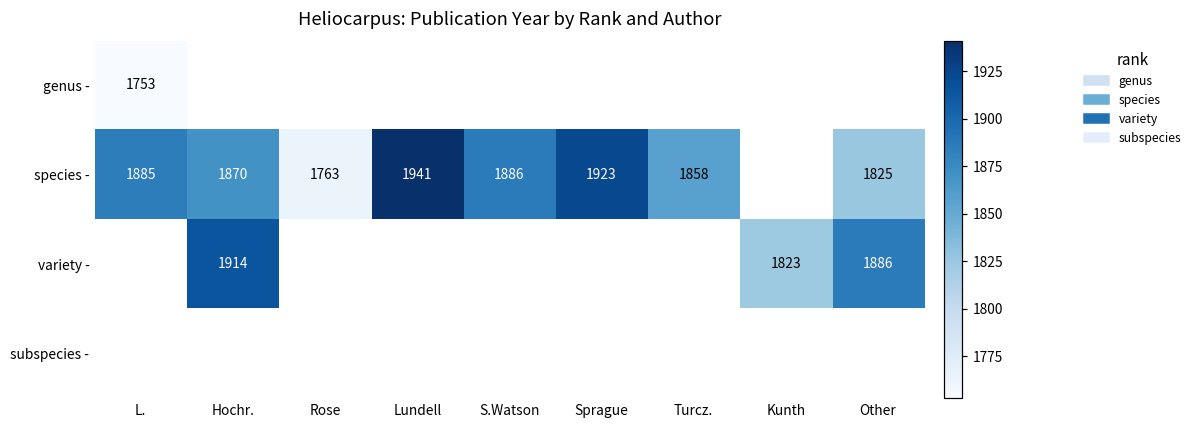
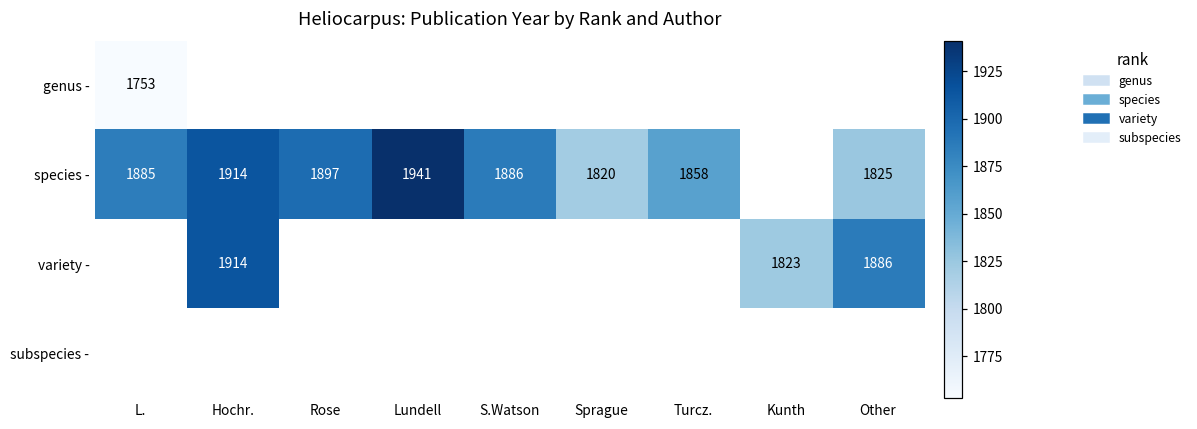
  {
    "genus -": {
      "L.": 1753
    },
    "species -": {
      "L.": 1885,
-     "Hochr.": 1870,
-     "Rose": 1763,
+     "Hochr.": 1914,
+     "Rose": 1897,
      "Lundell": 1941,
      "S.Watson": 1886,
-     "Sprague": 1923,
+     "Sprague": 1820,
      "Turcz.": 1858,
      "Other": 1825
    },
    "variety -": {
      "Hochr.": 1914,
      "Kunth": 1823,
      "Other": 1886
    }
  }
